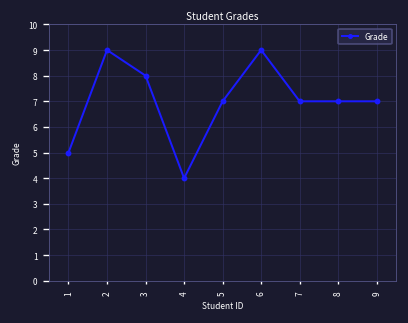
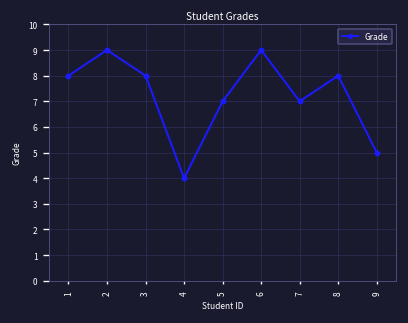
  {
-   "1": 5,
+   "1": 8,
    "2": 9,
    "3": 8,
    "4": 4,
    "5": 7,
    "6": 9,
    "7": 7,
-   "8": 7,
-   "9": 7
+   "8": 8,
+   "9": 5
  }
